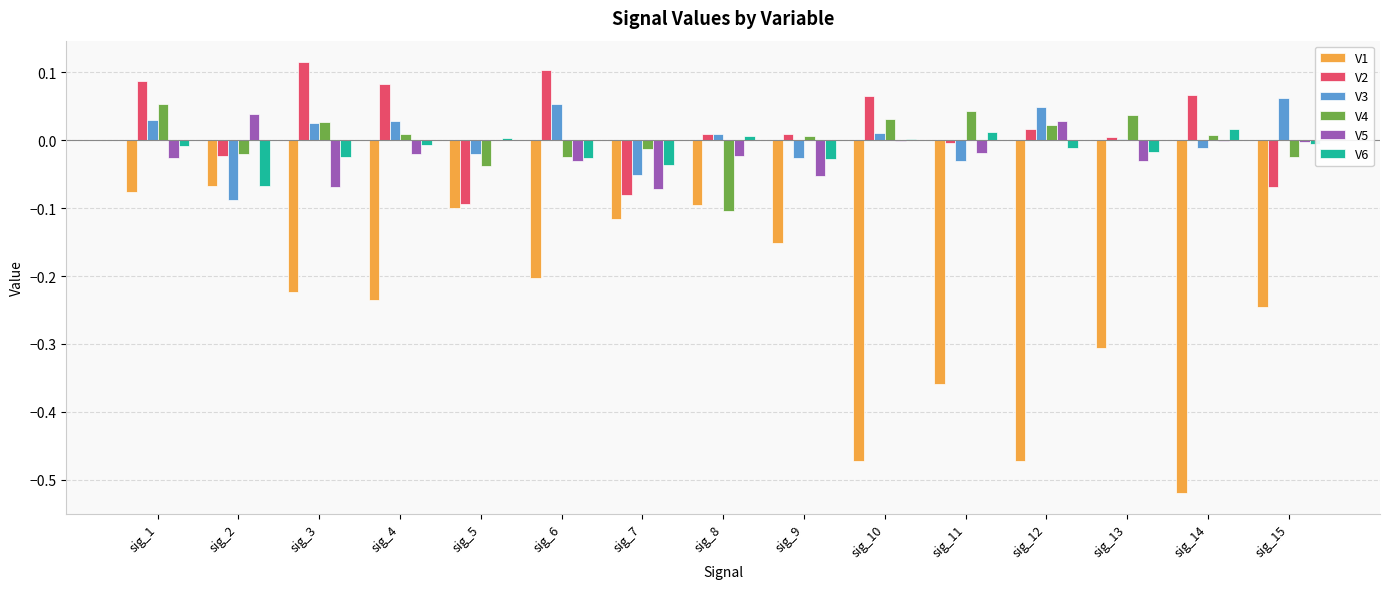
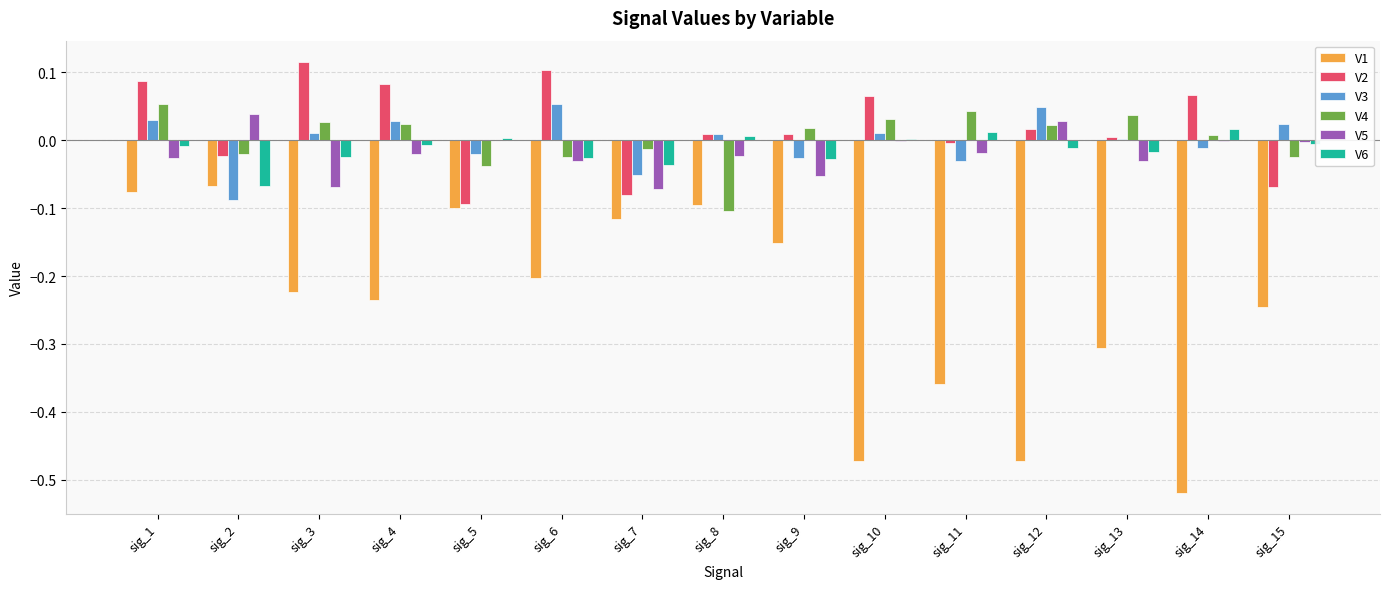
  {
    "V1": {
      "sig_1": -0.08,
      "sig_2": -0.07,
      "sig_3": -0.22,
      "sig_4": -0.24,
      "sig_5": -0.10,
      "sig_6": -0.20,
      "sig_7": -0.12,
      "sig_8": -0.10,
      "sig_9": -0.15,
      "sig_10": -0.47,
      "sig_11": -0.36,
      "sig_12": -0.47,
      "sig_13": -0.31,
      "sig_14": -0.52,
      "sig_15": -0.25
    },
    "V2": {
      "sig_1": 0.09,
      "sig_2": -0.02,
      "sig_3": 0.12,
      "sig_4": 0.08,
      "sig_5": -0.09,
      "sig_6": 0.10,
      "sig_7": -0.08,
      "sig_8": 0.01,
      "sig_9": 0.01,
      "sig_10": 0.06,
      "sig_12": 0.02,
      "sig_13": 0.00,
      "sig_14": 0.07,
      "sig_15": -0.07
    },
    "V3": {
      "sig_1": 0.03,
      "sig_2": -0.09,
-     "sig_3": 0.02,
+     "sig_3": 0.01,
      "sig_4": 0.03,
      "sig_5": -0.02,
      "sig_6": 0.05,
      "sig_7": -0.05,
      "sig_8": 0.01,
      "sig_9": -0.03,
      "sig_10": 0.01,
      "sig_11": -0.03,
      "sig_12": 0.05,
      "sig_14": -0.01,
-     "sig_15": 0.06
+     "sig_15": 0.02
    },
    "V4": {
      "sig_1": 0.05,
      "sig_2": -0.02,
      "sig_3": 0.03,
-     "sig_4": 0.01,
+     "sig_4": 0.02,
      "sig_5": -0.04,
      "sig_6": -0.02,
      "sig_7": -0.01,
      "sig_8": -0.10,
-     "sig_9": 0.01,
+     "sig_9": 0.02,
      "sig_10": 0.03,
      "sig_11": 0.04,
      "sig_12": 0.02,
      "sig_13": 0.04,
      "sig_14": 0.01,
      "sig_15": -0.02
    },
    "V5": {
      "sig_1": -0.03,
      "sig_2": 0.04,
      "sig_3": -0.07,
      "sig_4": -0.02,
      "sig_6": -0.03,
      "sig_7": -0.07,
      "sig_8": -0.02,
      "sig_9": -0.05,
      "sig_11": -0.02,
      "sig_12": 0.03,
      "sig_13": -0.03
    },
    "V6": {
      "sig_1": -0.01,
      "sig_2": -0.07,
      "sig_3": -0.02,
      "sig_4": -0.01,
      "sig_6": -0.03,
      "sig_7": -0.04,
      "sig_8": 0.01,
      "sig_9": -0.03,
      "sig_11": 0.01,
      "sig_12": -0.01,
      "sig_13": -0.02,
      "sig_14": 0.02
    }
  }
